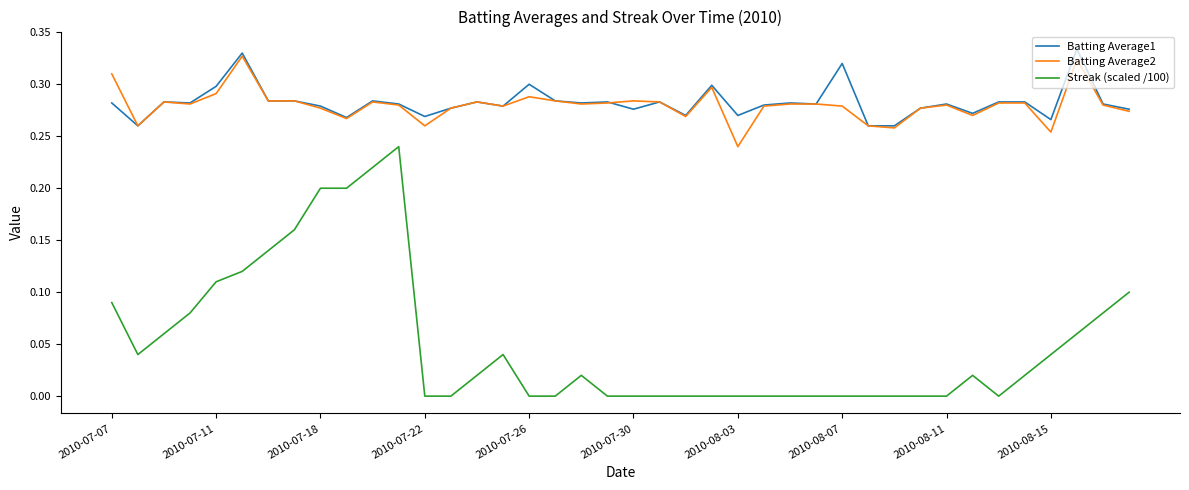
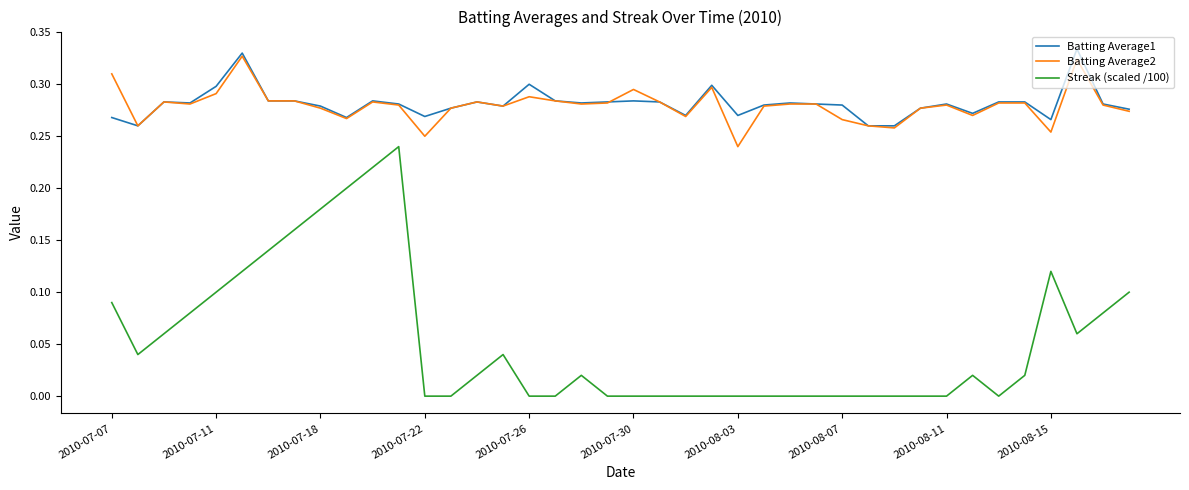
  {
    "Batting Average1": {
-     "2010-07-07": 0.282,
+     "2010-07-07": 0.268,
      "2010-07-11": 0.298,
      "2010-07-22": 0.269,
      "2010-07-26": 0.300,
-     "2010-07-30": 0.276,
+     "2010-07-30": 0.284,
      "2010-08-03": 0.270,
-     "2010-08-07": 0.32,
+     "2010-08-07": 0.28,
      "2010-08-15": 0.266
    },
    "Batting Average2": {
      "2010-07-07": 0.310,
      "2010-07-11": 0.291,
-     "2010-07-22": 0.26,
+     "2010-07-22": 0.25,
      "2010-07-26": 0.288,
-     "2010-07-30": 0.284,
+     "2010-07-30": 0.295,
      "2010-08-03": 0.240,
-     "2010-08-07": 0.279,
+     "2010-08-07": 0.266,
      "2010-08-15": 0.254
    },
    "Streak (scaled /100)": {
      "2010-07-07": 0.090,
-     "2010-07-11": 0.110,
-     "2010-07-18": 0.200,
+     "2010-07-11": 0.100,
+     "2010-07-18": 0.180,
      "2010-07-22": 0.000,
      "2010-07-26": 0.000,
      "2010-07-30": 0.000,
      "2010-08-03": 0.000,
      "2010-08-07": 0.000,
      "2010-08-11": 0.000,
-     "2010-08-15": 0.040
+     "2010-08-15": 0.120
    }
  }
